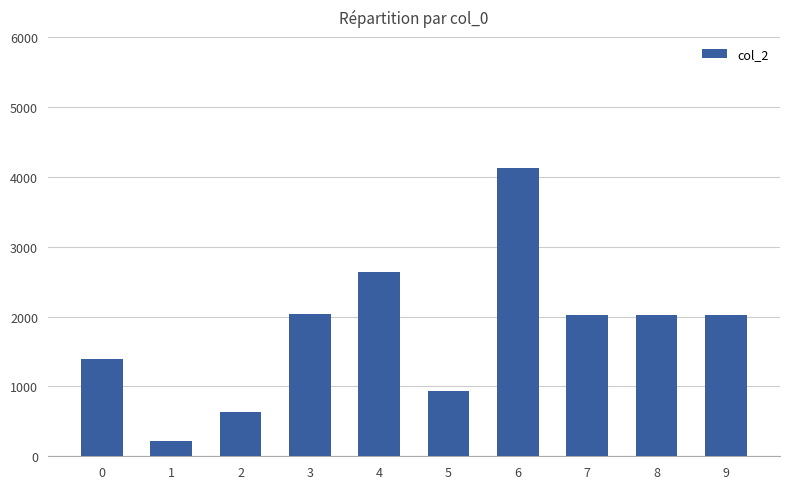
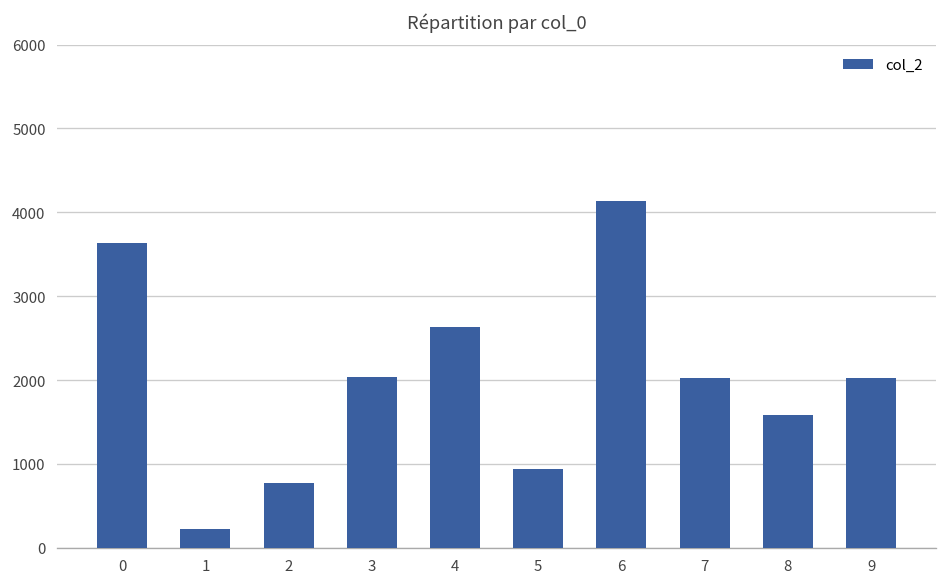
  {
-   "0": 1400,
+   "0": 3600,
    "1": 200,
-   "2": 600,
+   "2": 800,
    "3": 2000,
    "4": 2600,
    "5": 900,
    "6": 4100,
    "7": 2000,
-   "8": 2000,
+   "8": 1600,
    "9": 2000
  }
